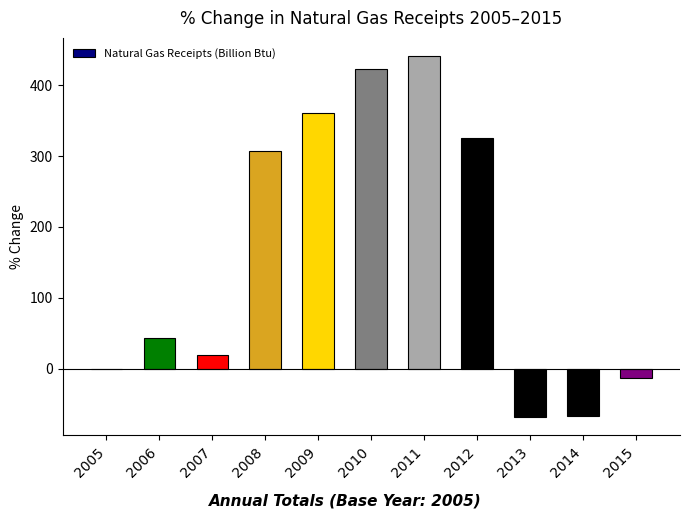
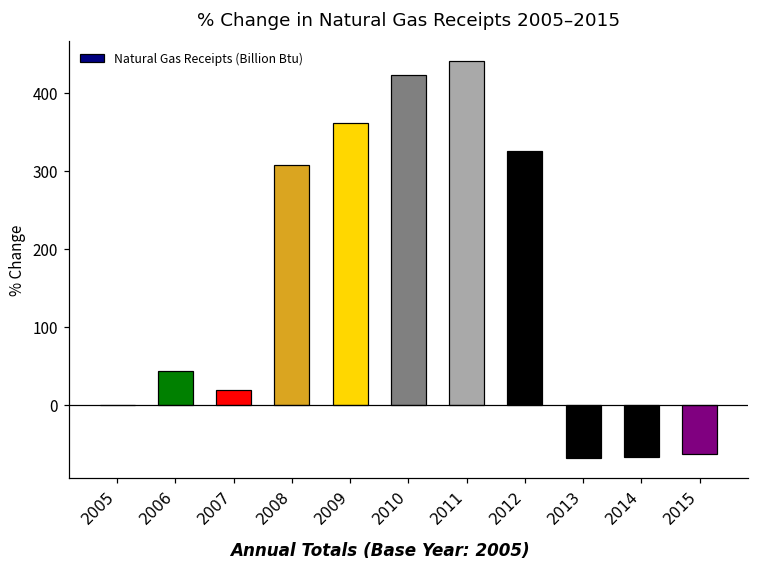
  {
    "2005": 0,
    "2006": 40,
    "2007": 20,
    "2008": 310,
    "2009": 360,
    "2010": 420,
    "2011": 440,
    "2012": 330,
    "2013": -70,
    "2014": -70,
-   "2015": -10
+   "2015": -60
  }
